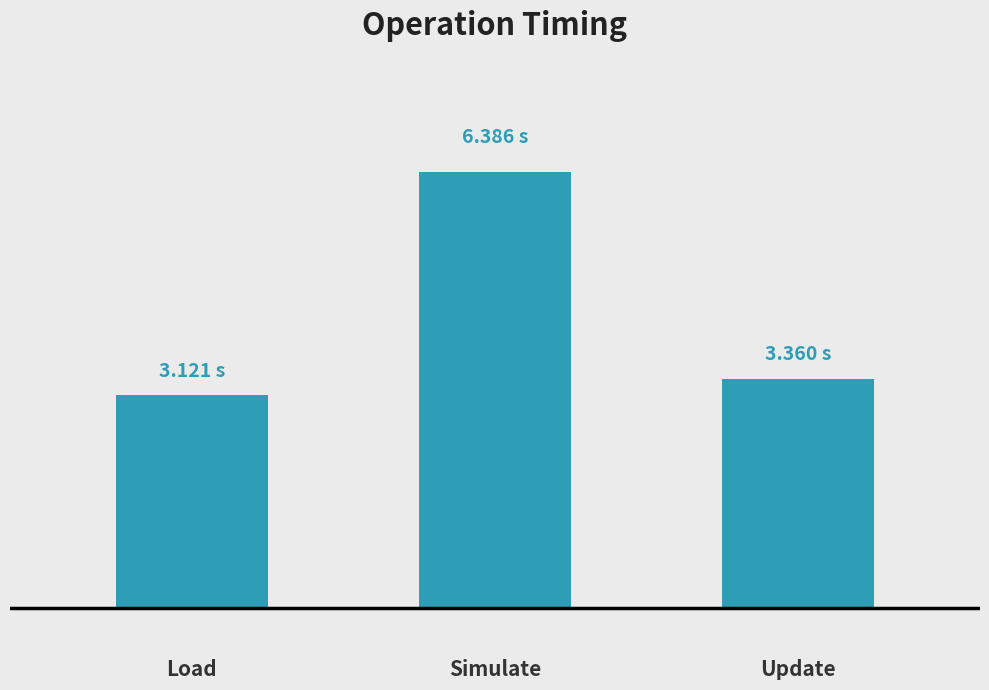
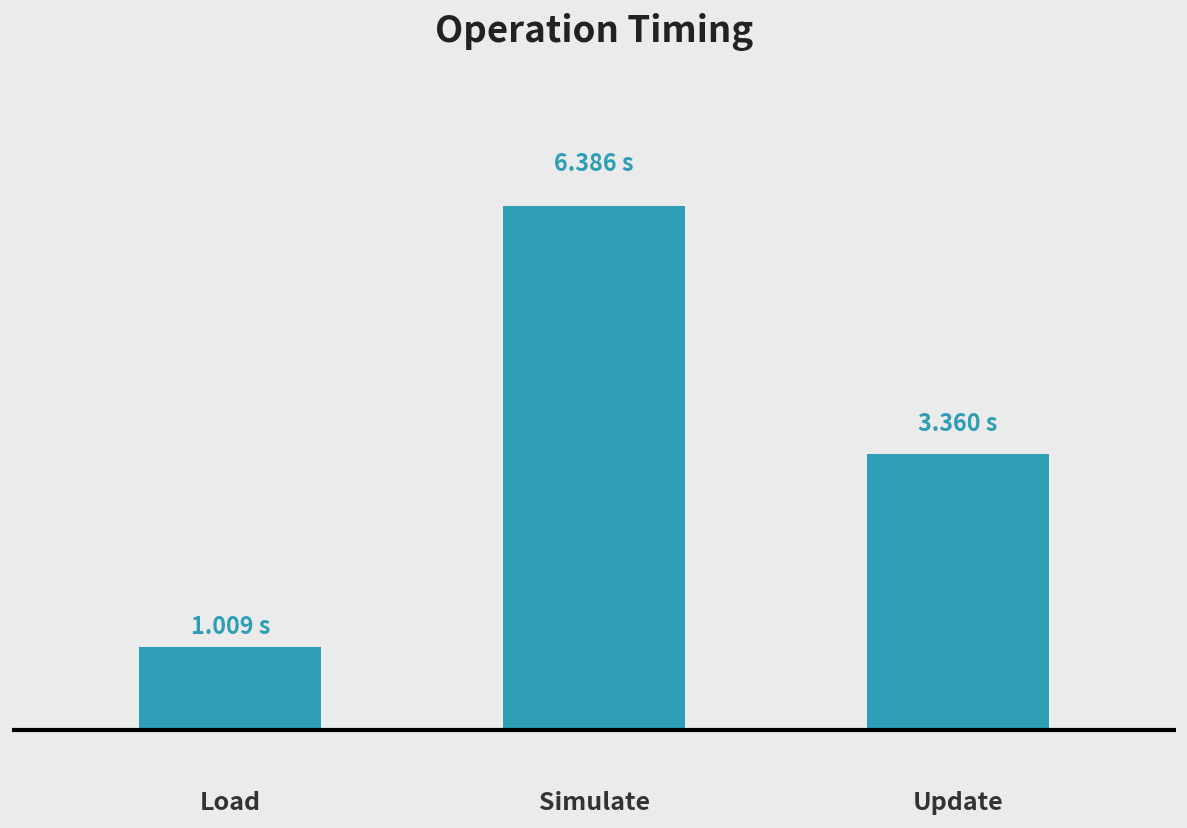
  {
-   "Load": 3.121,
+   "Load": 1.009,
    "Update": 3.360
  }
